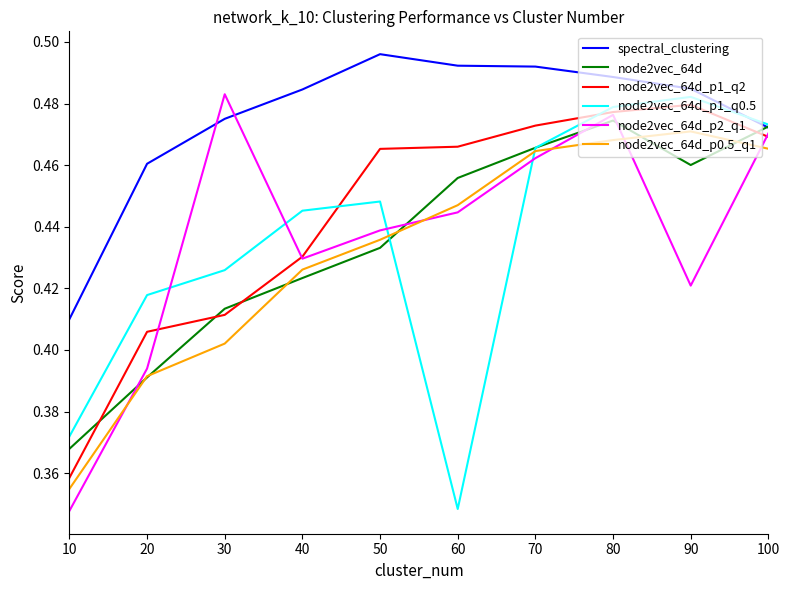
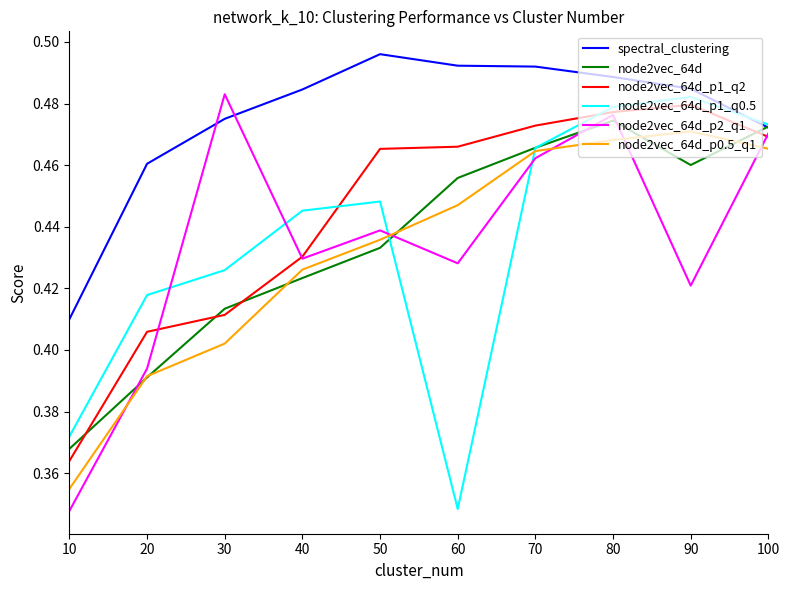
  {
    "spectral_clustering": {
      "10": 0.410,
      "20": 0.460,
      "30": 0.475,
      "40": 0.485,
      "50": 0.496,
      "60": 0.492,
      "70": 0.492
    },
    "node2vec_64d": {
      "10": 0.368,
      "30": 0.413,
      "40": 0.423,
      "50": 0.433,
      "60": 0.456,
      "90": 0.460
    },
    "node2vec_64d_p1_q2": {
-     "10": 0.359,
+     "10": 0.364,
      "20": 0.406,
      "30": 0.411,
      "50": 0.465,
      "60": 0.466,
      "70": 0.473,
      "100": 0.469
    },
    "node2vec_64d_p1_q0.5": {
      "10": 0.372,
      "20": 0.418,
      "30": 0.426,
      "40": 0.445,
      "50": 0.448,
      "60": 0.348
    },
    "node2vec_64d_p2_q1": {
      "10": 0.348,
      "20": 0.394,
      "30": 0.483,
      "50": 0.439,
-     "60": 0.445,
+     "60": 0.428,
      "70": 0.462,
      "90": 0.421,
      "100": 0.470
    },
    "node2vec_64d_p0.5_q1": {
      "10": 0.355,
      "30": 0.402,
      "40": 0.426,
      "50": 0.436,
      "60": 0.447,
      "70": 0.465,
      "100": 0.465
    }
  }
